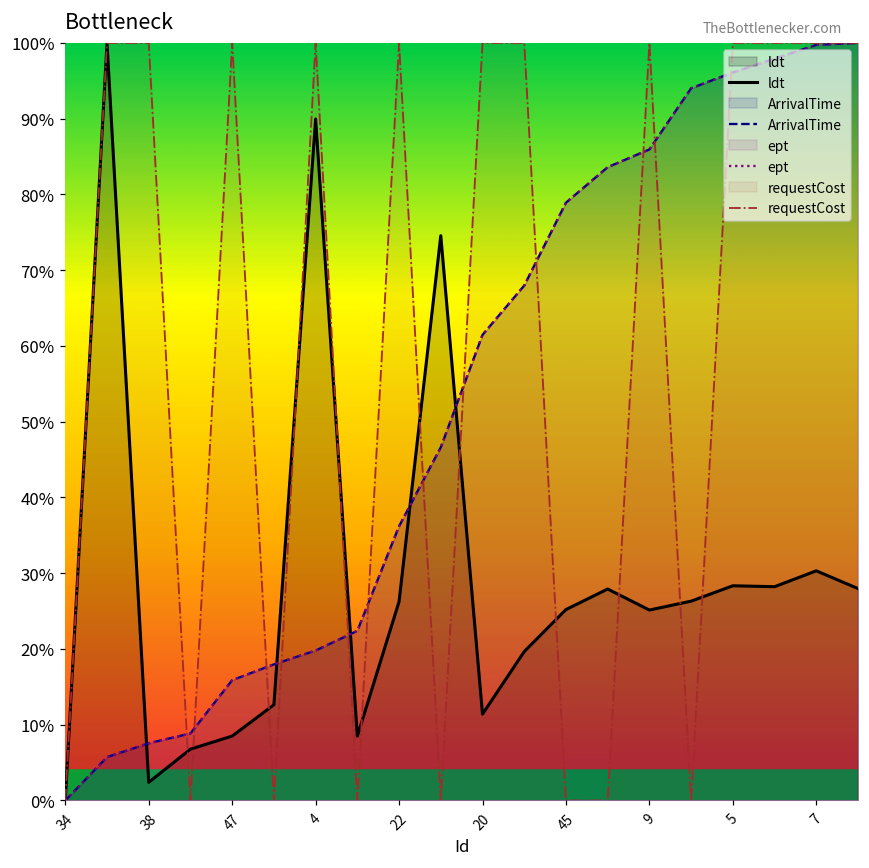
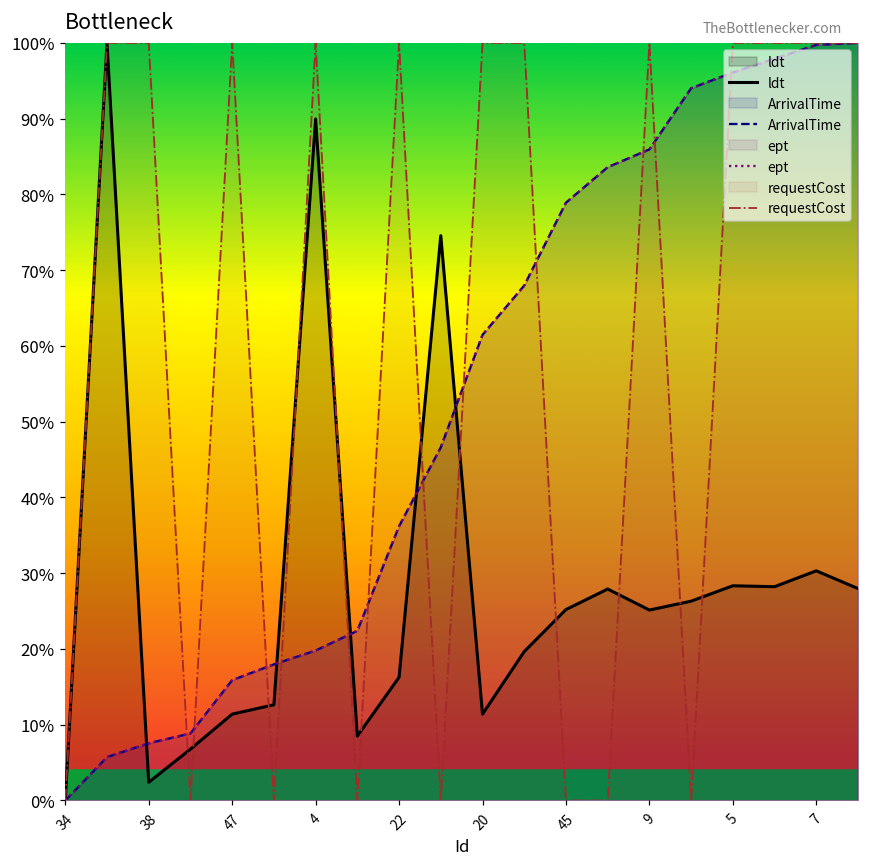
  {
    "ldt": {
-     "47": "9%",
+     "47": "11%",
      "4": "90%",
-     "22": "26%",
+     "22": "16%",
      "20": "11%",
      "45": "25%"
    }
  }
